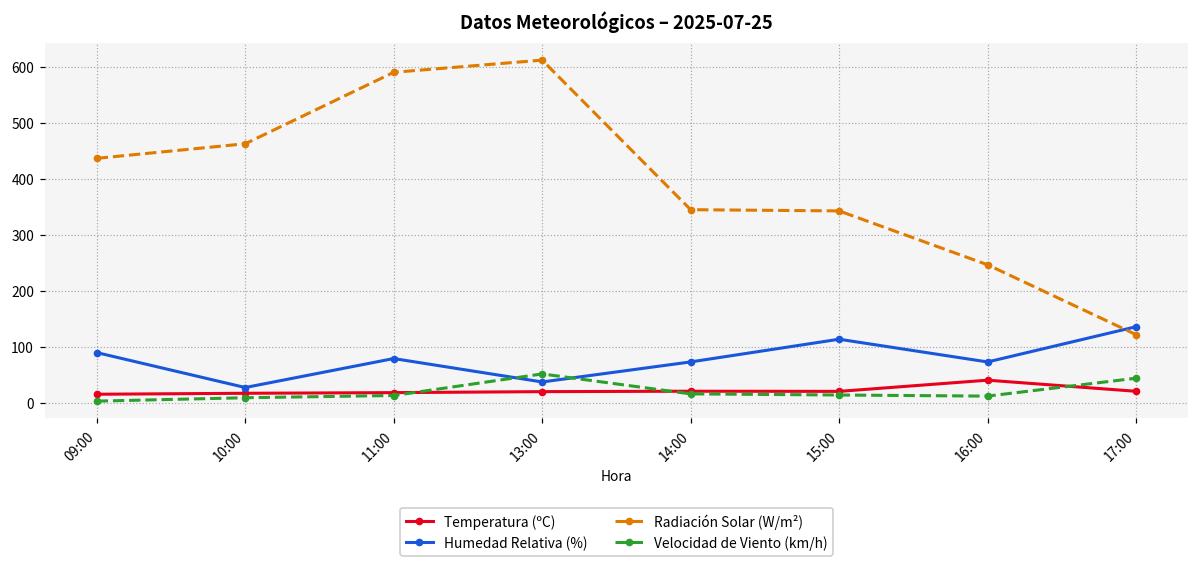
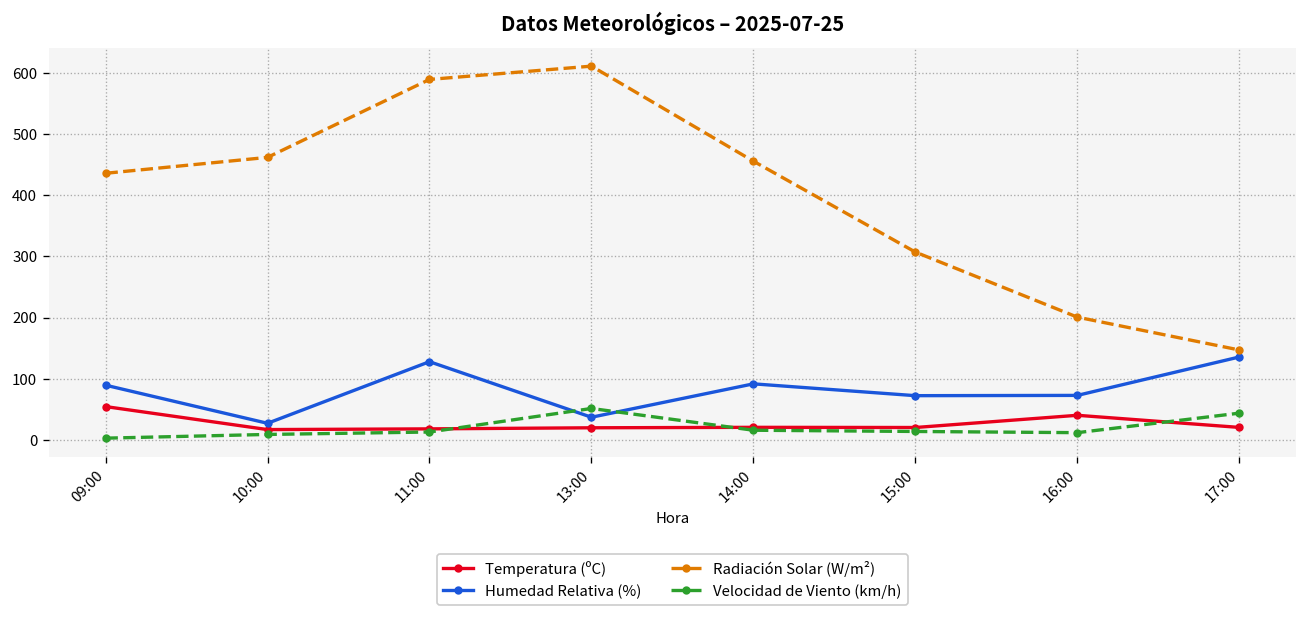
  {
    "Temperatura (ºC)": {
-     "09:00": 10,
+     "09:00": 50,
      "10:00": 20,
      "11:00": 20,
      "13:00": 20,
      "15:00": 20,
      "16:00": 40,
      "17:00": 20
    },
    "Humedad Relativa (%)": {
      "09:00": 90,
      "10:00": 30,
-     "11:00": 80,
+     "11:00": 130,
      "13:00": 40,
-     "14:00": 70,
-     "15:00": 110,
+     "14:00": 90,
+     "15:00": 70,
      "16:00": 70,
      "17:00": 140
    },
    "Radiación Solar (W/m²)": {
      "09:00": 440,
      "10:00": 460,
      "11:00": 590,
      "13:00": 610,
-     "14:00": 340,
-     "15:00": 340,
-     "16:00": 250,
-     "17:00": 120
+     "14:00": 460,
+     "15:00": 310,
+     "16:00": 200,
+     "17:00": 150
    },
    "Velocidad de Viento (km/h)": {
      "09:00": 0,
      "10:00": 10,
      "11:00": 10,
      "13:00": 50,
      "15:00": 10,
      "16:00": 10,
      "17:00": 40
    }
  }
